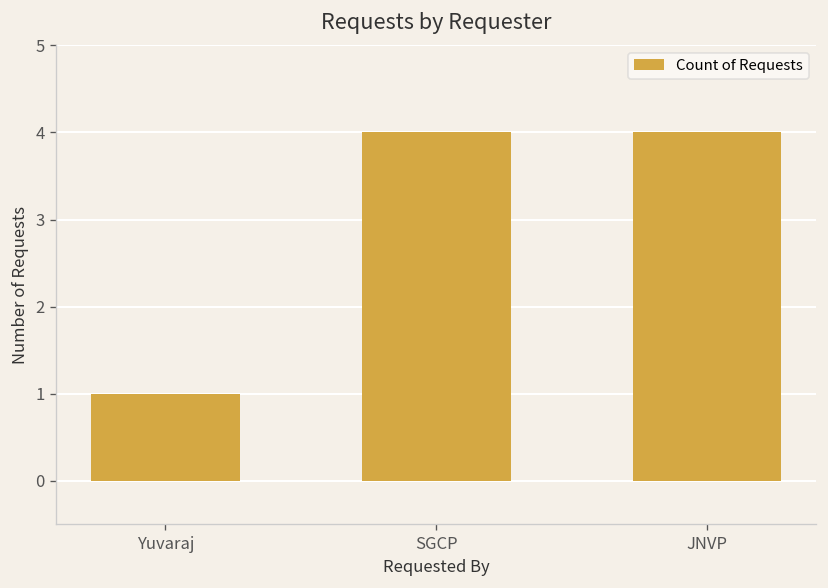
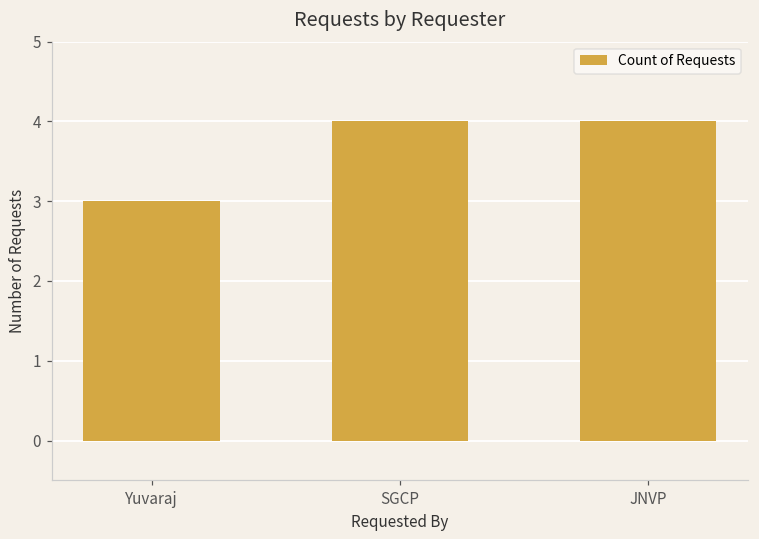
  {
-   "Yuvaraj": 1,
+   "Yuvaraj": 3,
    "SGCP": 4,
    "JNVP": 4
  }
